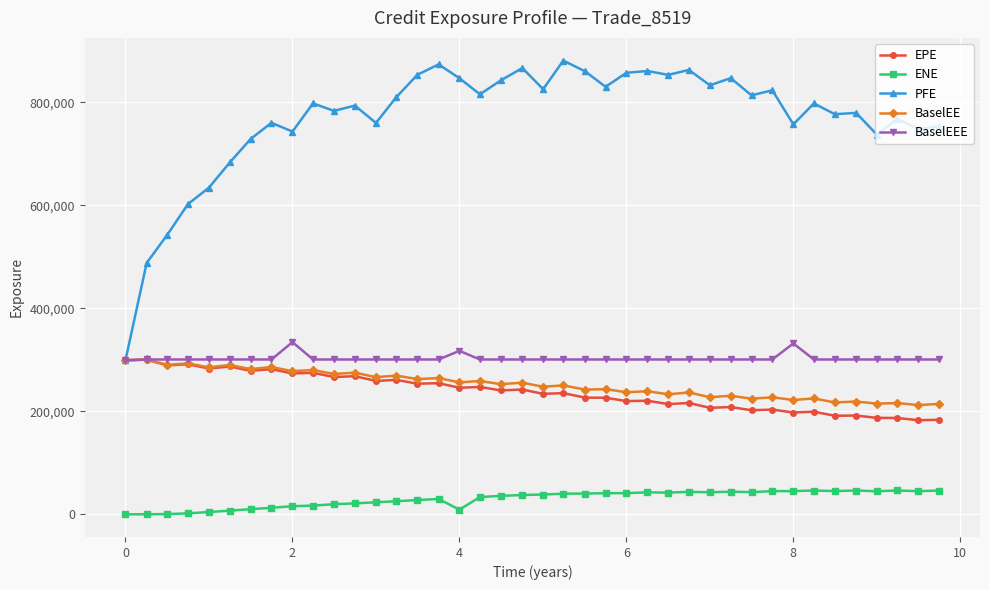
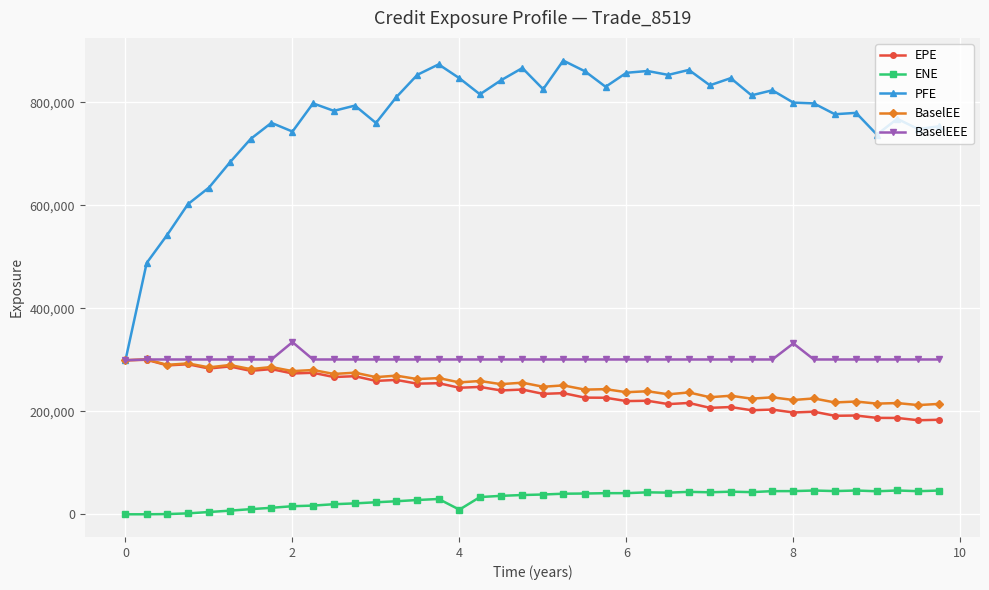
  {
    "ENE": {
      "0": "0",
      "2": "20,000",
      "4": "10,000",
      "6": "40,000",
      "8": "40,000"
    },
    "PFE": {
      "2": "740,000",
      "4": "850,000",
      "6": "860,000",
-     "8": "760,000"
+     "8": "800,000"
    },
    "BaselEEE": {
      "2": "330,000",
-     "4": "320,000",
+     "4": "300,000",
      "6": "300,000",
      "8": "330,000"
    }
  }
